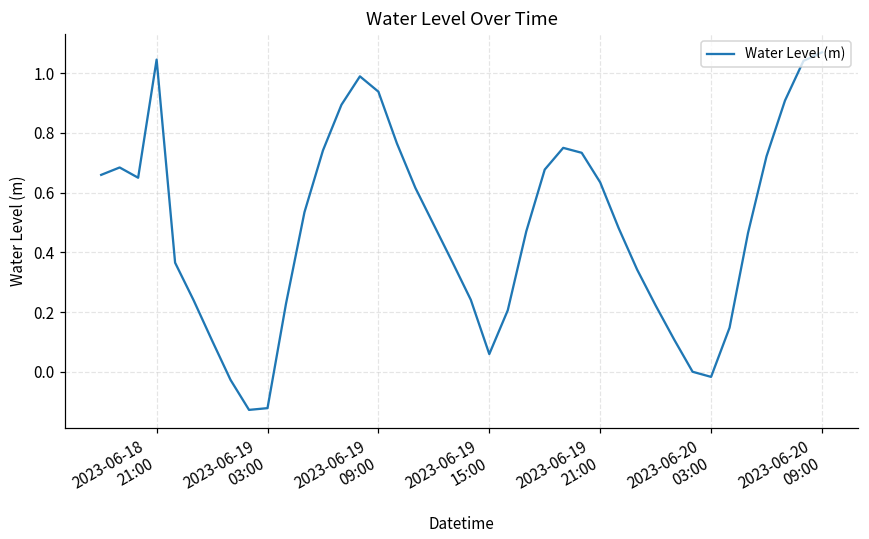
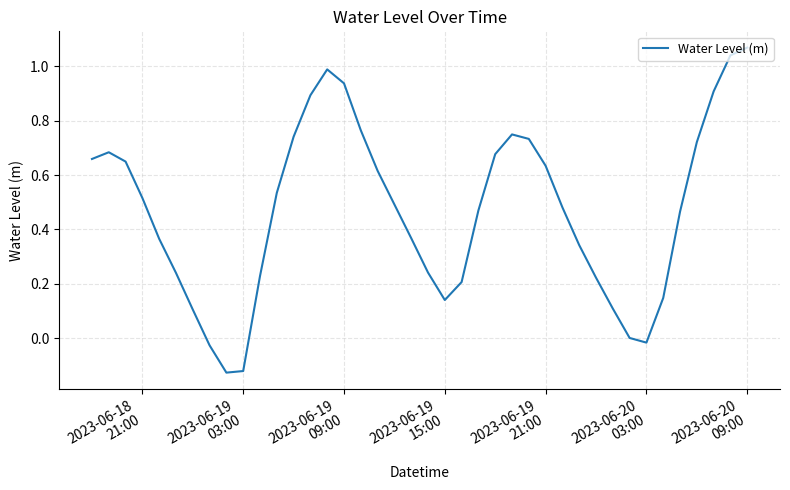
  {
-   "2023-06-18 21:00": 1.04,
+   "2023-06-18 21:00": 0.52,
    "2023-06-19 03:00": -0.12,
    "2023-06-19 09:00": 0.94,
-   "2023-06-19 15:00": 0.06,
+   "2023-06-19 15:00": 0.14,
    "2023-06-19 21:00": 0.63,
    "2023-06-20 03:00": -0.02
  }
